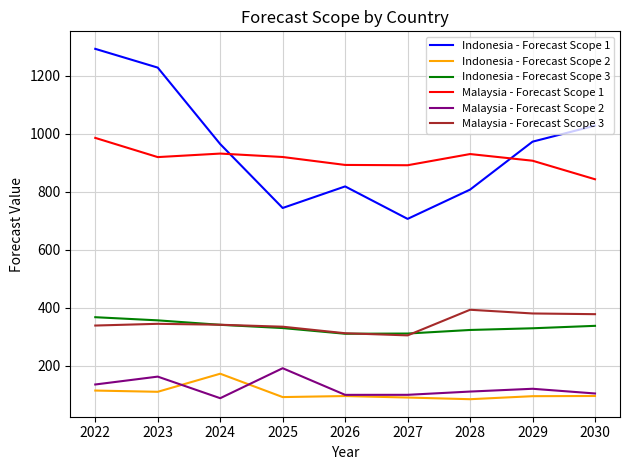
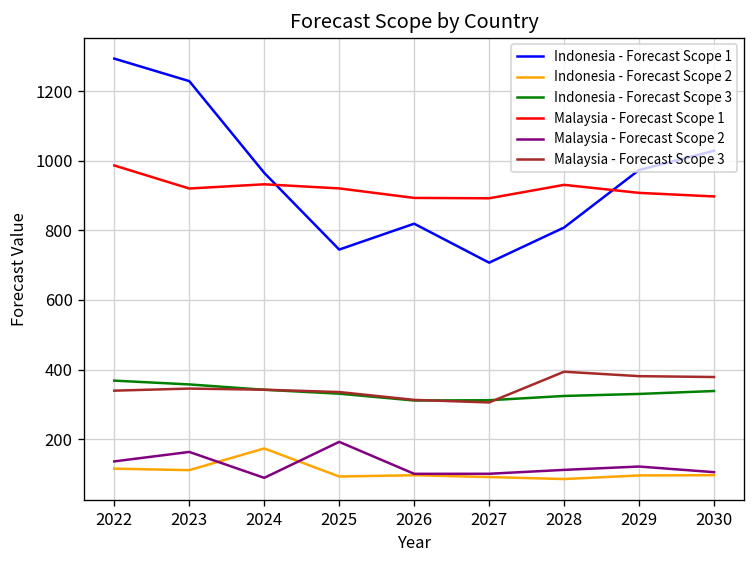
  {
    "Indonesia - Forecast Scope 1": {
      "2022": 1290,
      "2023": 1230,
      "2024": 960,
      "2025": 740,
      "2026": 820,
      "2027": 710,
      "2028": 810,
      "2029": 970
    },
    "Indonesia - Forecast Scope 2": {
      "2022": 120,
      "2023": 110,
      "2024": 170,
      "2025": 90,
      "2027": 90,
      "2028": 90,
      "2029": 100
    },
    "Indonesia - Forecast Scope 3": {
      "2022": 370,
      "2023": 360,
      "2028": 320,
      "2029": 330,
      "2030": 340
    },
    "Malaysia - Forecast Scope 1": {
      "2022": 990,
      "2023": 920,
      "2024": 930,
      "2025": 920,
      "2026": 890,
      "2027": 890,
      "2028": 930,
      "2029": 910,
-     "2030": 840
+     "2030": 900
    },
    "Malaysia - Forecast Scope 2": {
      "2022": 140,
      "2023": 160,
      "2024": 90,
      "2025": 190,
      "2027": 100,
      "2028": 110,
      "2029": 120
    },
    "Malaysia - Forecast Scope 3": {
      "2022": 340,
      "2023": 350,
      "2028": 390,
      "2029": 380,
      "2030": 380
    }
  }
